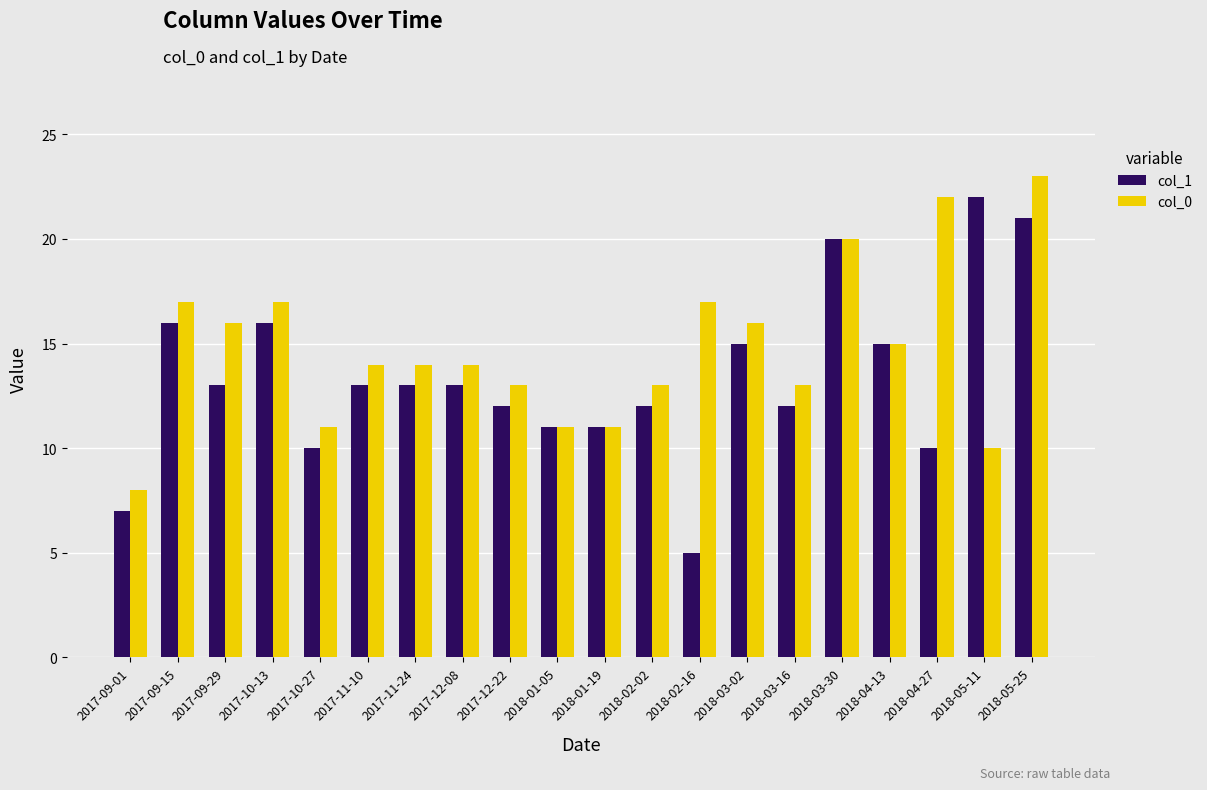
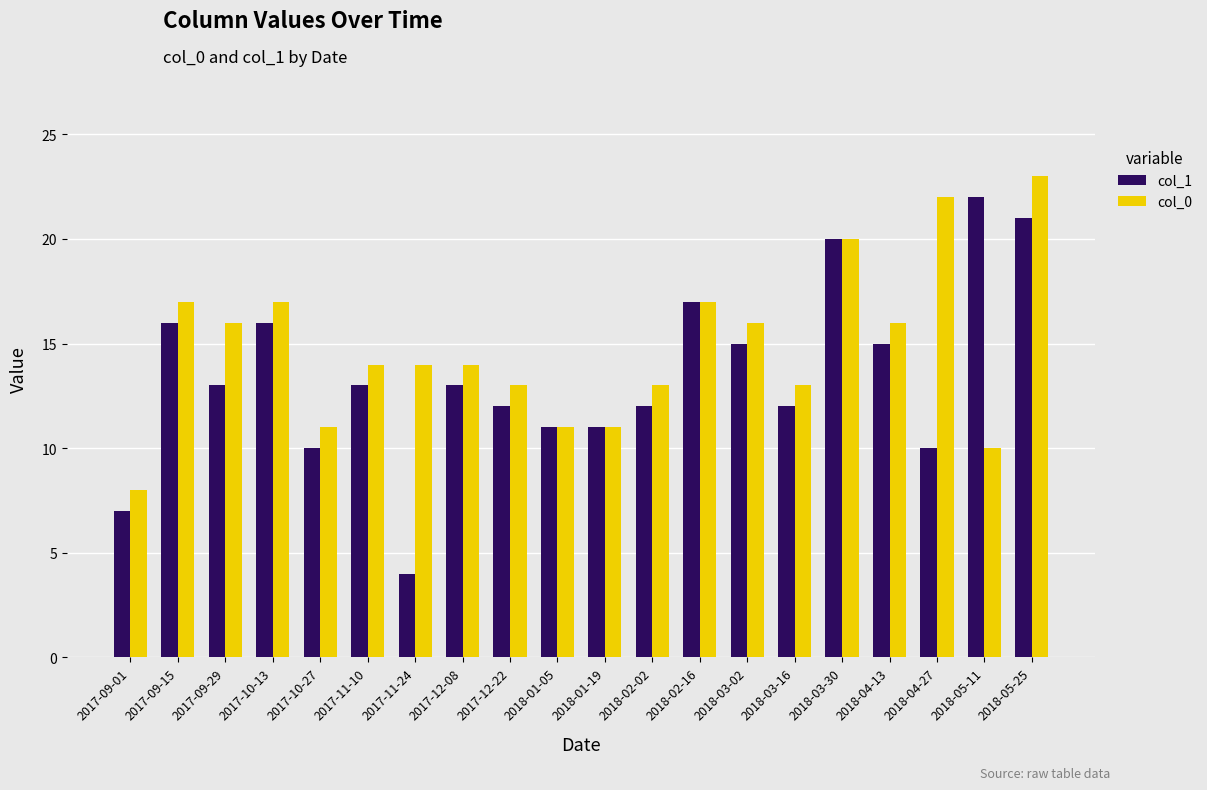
  {
    "col_1": {
      "2017-09-01": 7,
      "2017-09-15": 16,
      "2017-09-29": 13,
      "2017-10-13": 16,
      "2017-10-27": 10,
      "2017-11-10": 13,
-     "2017-11-24": 13,
+     "2017-11-24": 4,
      "2017-12-08": 13,
      "2017-12-22": 12,
      "2018-01-05": 11,
      "2018-01-19": 11,
      "2018-02-02": 12,
-     "2018-02-16": 5,
+     "2018-02-16": 17,
      "2018-03-02": 15,
      "2018-03-16": 12,
      "2018-03-30": 20,
      "2018-04-13": 15,
      "2018-04-27": 10,
      "2018-05-11": 22,
      "2018-05-25": 21
    },
    "col_0": {
      "2017-09-01": 8,
      "2017-09-15": 17,
      "2017-09-29": 16,
      "2017-10-13": 17,
      "2017-10-27": 11,
      "2017-11-10": 14,
      "2017-11-24": 14,
      "2017-12-08": 14,
      "2017-12-22": 13,
      "2018-01-05": 11,
      "2018-01-19": 11,
      "2018-02-02": 13,
      "2018-02-16": 17,
      "2018-03-02": 16,
      "2018-03-16": 13,
      "2018-03-30": 20,
-     "2018-04-13": 15,
+     "2018-04-13": 16,
      "2018-04-27": 22,
      "2018-05-11": 10,
      "2018-05-25": 23
    }
  }
